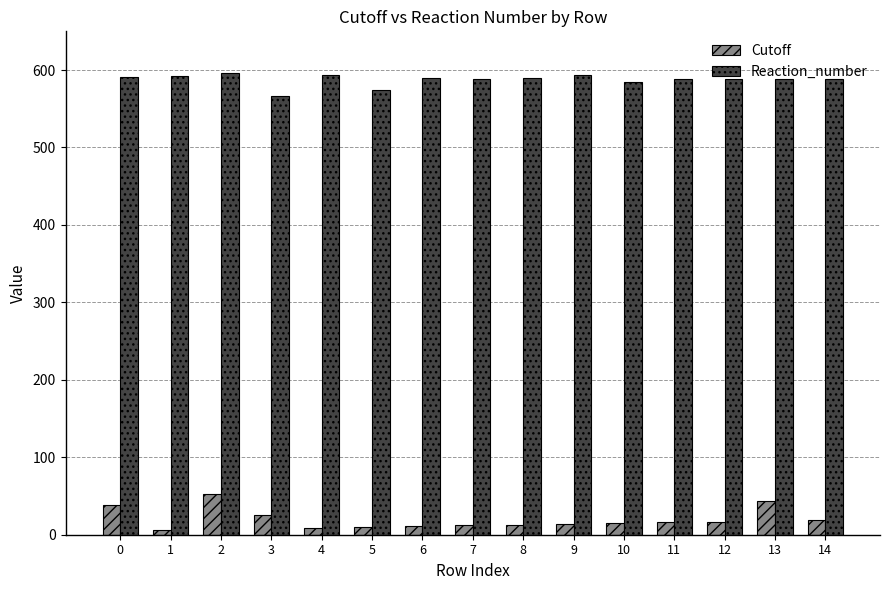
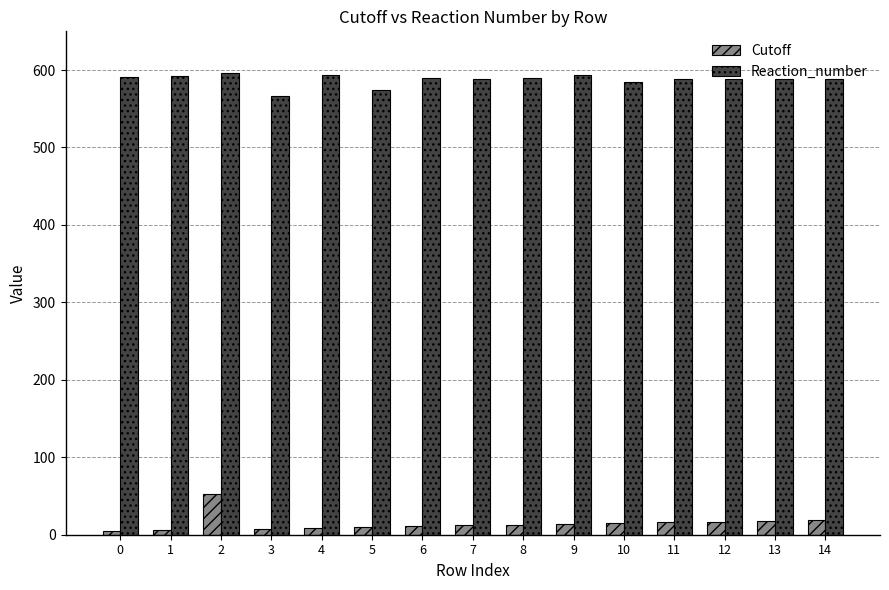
  {
    "Cutoff": {
-     "0": 40,
+     "0": 10,
      "1": 10,
      "2": 50,
-     "3": 30,
+     "3": 10,
      "4": 10,
      "5": 10,
      "6": 10,
      "7": 10,
      "8": 10,
      "9": 10,
      "10": 20,
      "11": 20,
      "12": 20,
-     "13": 40,
+     "13": 20,
      "14": 20
    },
    "Reaction_number": {
      "0": 590,
      "1": 590,
      "2": 600,
      "3": 570,
      "4": 590,
      "5": 570,
      "6": 590,
      "7": 590,
      "8": 590,
      "9": 590,
      "10": 590,
      "11": 590,
      "12": 590,
      "13": 590,
      "14": 590
    }
  }
